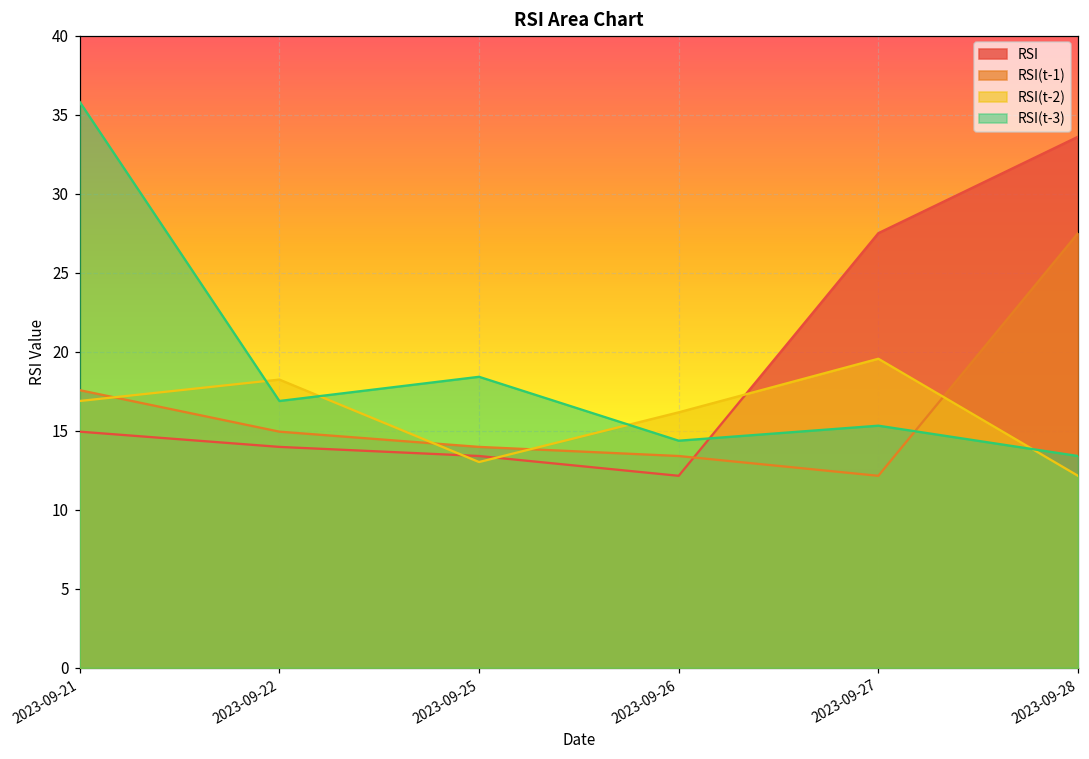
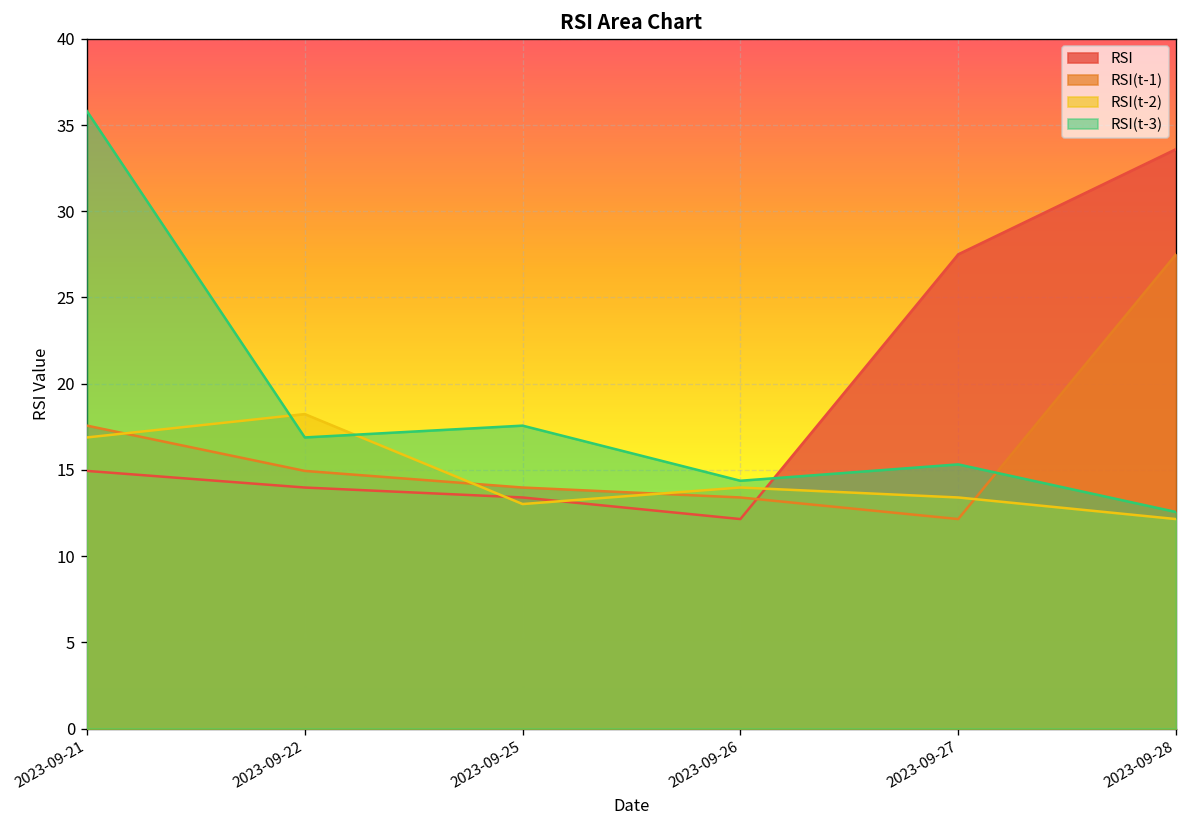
  {
    "RSI(t-2)": {
      "2023-09-21": 16.9,
      "2023-09-22": 18.2,
      "2023-09-25": 13.0,
-     "2023-09-26": 16.2,
-     "2023-09-27": 19.6,
+     "2023-09-26": 14.0,
+     "2023-09-27": 13.4,
      "2023-09-28": 12.1
    },
    "RSI(t-3)": {
      "2023-09-21": 35.8,
      "2023-09-22": 16.9,
-     "2023-09-25": 18.4,
+     "2023-09-25": 17.6,
      "2023-09-26": 14.4,
      "2023-09-27": 15.3,
-     "2023-09-28": 13.4
+     "2023-09-28": 12.6
    }
  }
